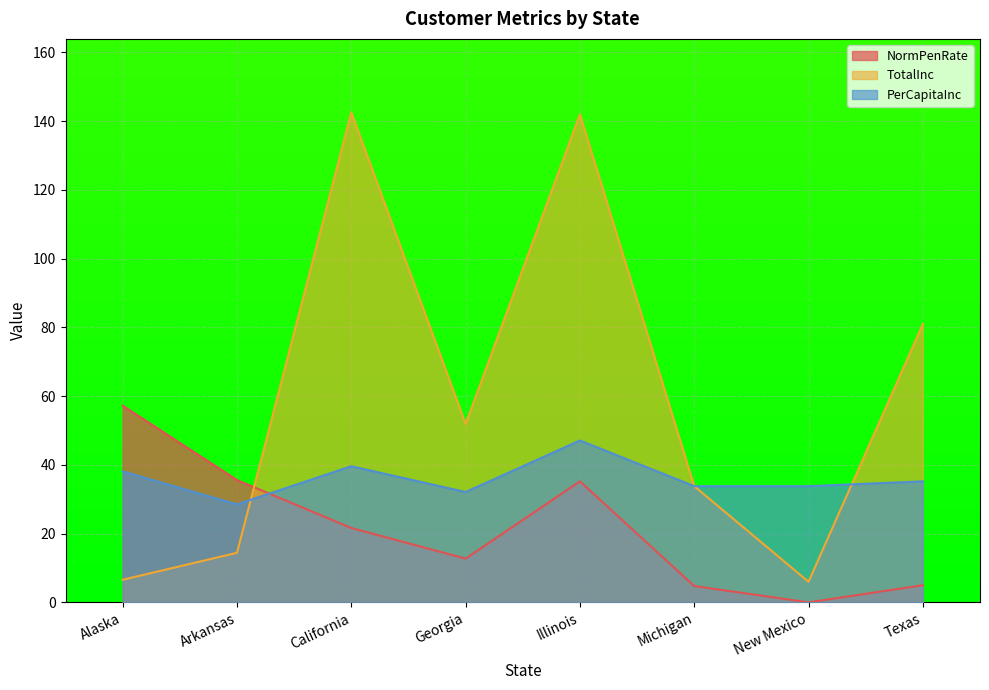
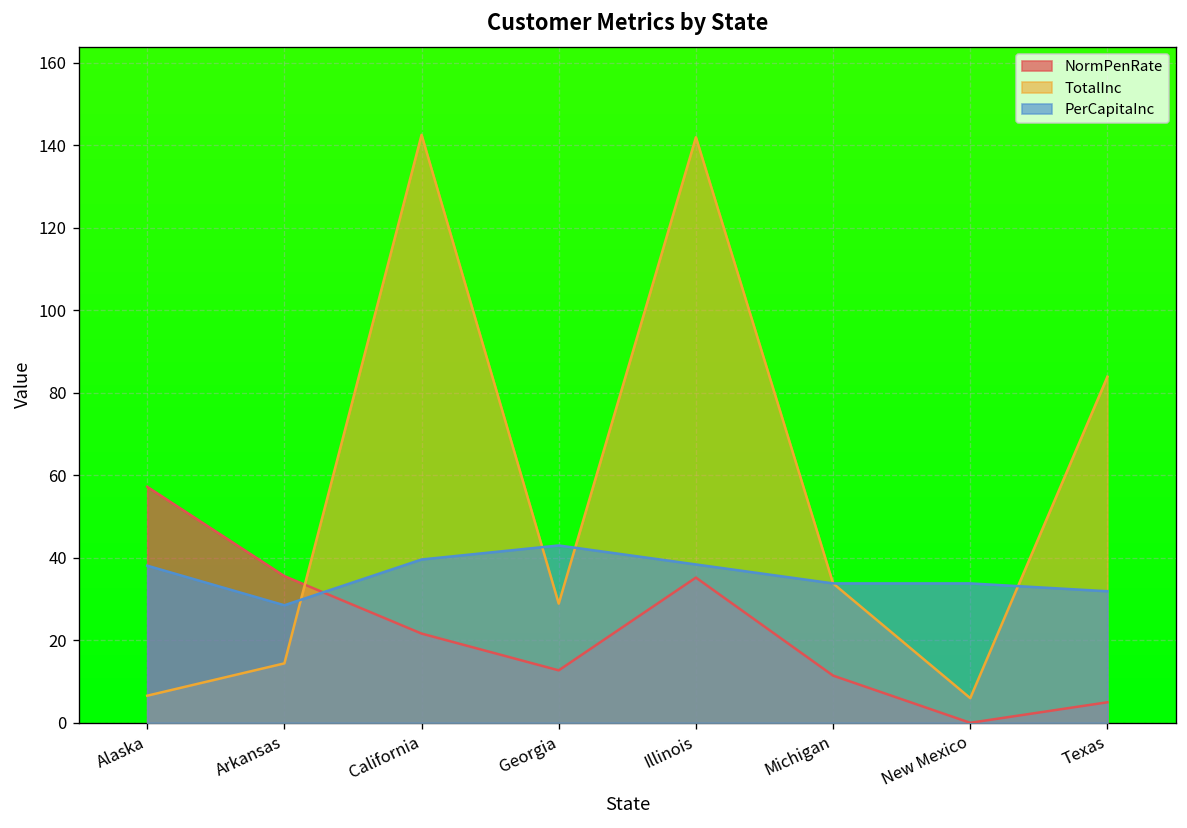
  {
    "NormPenRate": {
      "Alaska": 57,
      "Arkansas": 36,
      "California": 22,
      "Georgia": 13,
      "Illinois": 35,
-     "Michigan": 5,
+     "Michigan": 11,
      "New Mexico": 0,
      "Texas": 5
    },
    "TotalInc": {
      "Alaska": 7,
      "Arkansas": 14,
      "California": 143,
-     "Georgia": 52,
+     "Georgia": 29,
      "Illinois": 142,
      "New Mexico": 6,
-     "Texas": 81
+     "Texas": 84
    },
    "PerCapitaInc": {
      "Alaska": 38,
      "Arkansas": 29,
      "California": 40,
-     "Georgia": 32,
-     "Illinois": 47,
+     "Georgia": 43,
+     "Illinois": 38,
      "New Mexico": 34,
-     "Texas": 35
+     "Texas": 32
    }
  }
